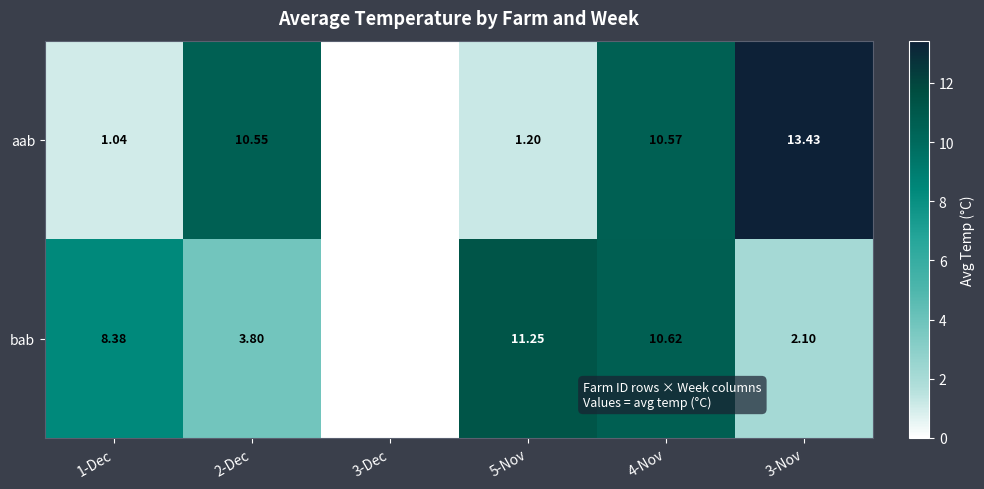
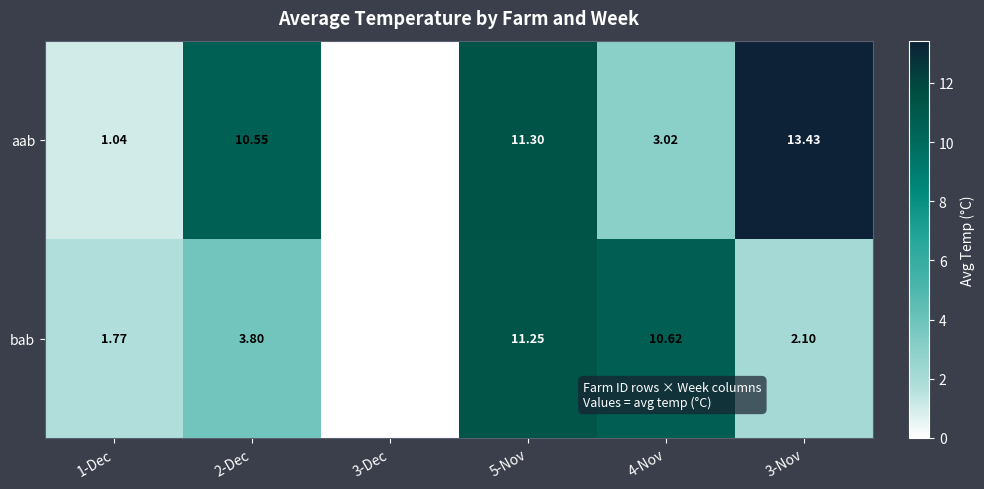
  {
    "aab": {
      "1-Dec": 1.04,
      "2-Dec": 10.55,
-     "5-Nov": 1.20,
-     "4-Nov": 10.57,
+     "5-Nov": 11.30,
+     "4-Nov": 3.02,
      "3-Nov": 13.43
    },
    "bab": {
-     "1-Dec": 8.38,
+     "1-Dec": 1.77,
      "2-Dec": 3.80,
      "5-Nov": 11.25,
      "4-Nov": 10.62,
      "3-Nov": 2.10
    }
  }
